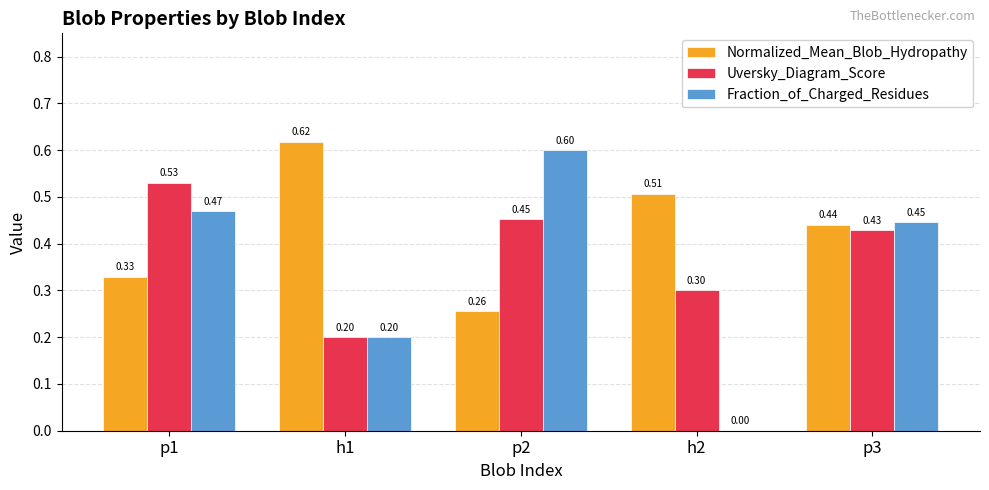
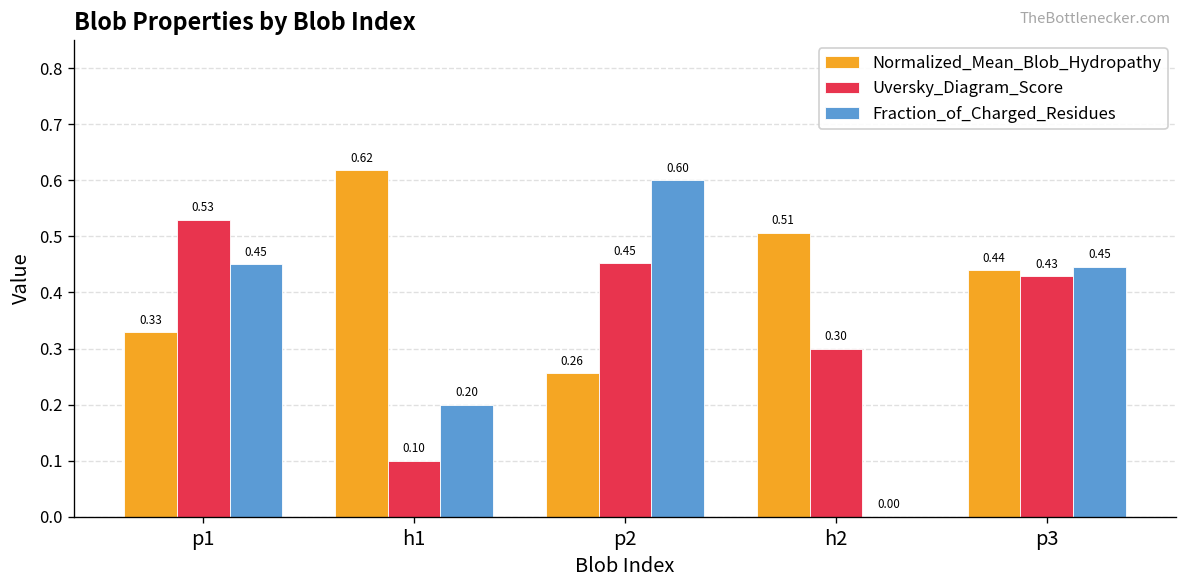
  {
    "Normalized_Mean_Blob_Hydropathy": {
      "p1": 0.33,
      "h1": 0.62,
      "p2": 0.26,
      "h2": 0.51,
      "p3": 0.44
    },
    "Uversky_Diagram_Score": {
      "p1": 0.53,
-     "h1": 0.20,
+     "h1": 0.10,
      "p2": 0.45,
      "h2": 0.30,
      "p3": 0.43
    },
    "Fraction_of_Charged_Residues": {
-     "p1": 0.47,
+     "p1": 0.45,
      "h1": 0.20,
      "p2": 0.60,
      "h2": 0.00,
      "p3": 0.45
    }
  }
